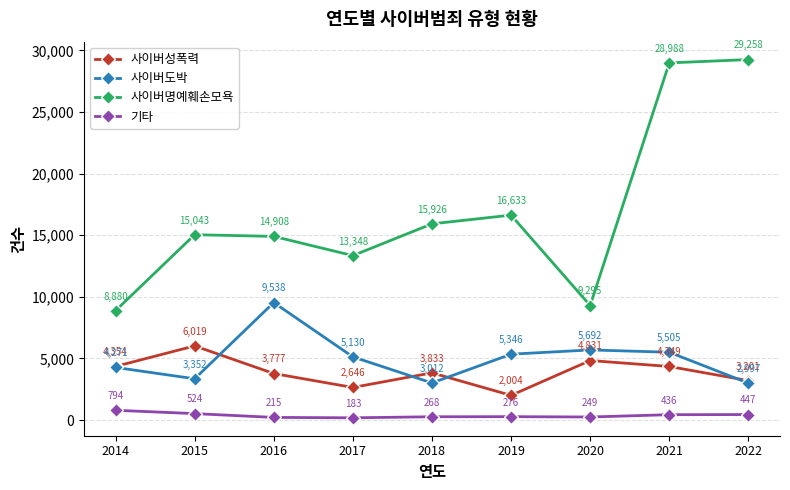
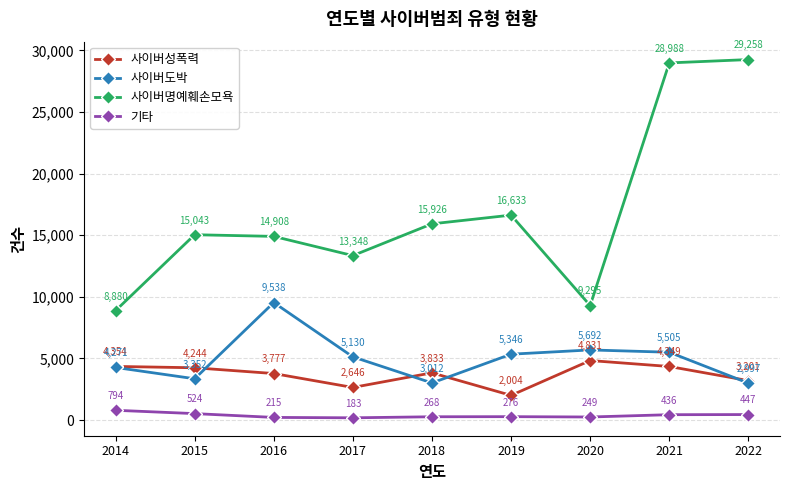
  {
    "사이버성폭력": {
-     "2015": "6,019",
+     "2015": "4,244",
      "2016": "3,777",
      "2017": "2,646",
      "2018": "3,833",
      "2019": "2,004"
    },
    "사이버도박": {
      "2015": "3,352",
      "2016": "9,538",
      "2017": "5,130",
      "2019": "5,346",
      "2020": "5,692",
      "2021": "5,505"
    },
    "사이버명예훼손모욕": {
      "2014": "8,880",
      "2015": "15,043",
      "2016": "14,908",
      "2017": "13,348",
      "2018": "15,926",
      "2019": "16,633",
      "2020": "9,295",
      "2021": "28,988",
      "2022": "29,258"
    },
    "기타": {
      "2014": "794",
      "2015": "524",
      "2016": "215",
      "2017": "183",
      "2018": "268",
      "2019": "276",
      "2020": "249",
      "2021": "436",
      "2022": "447"
    }
  }
